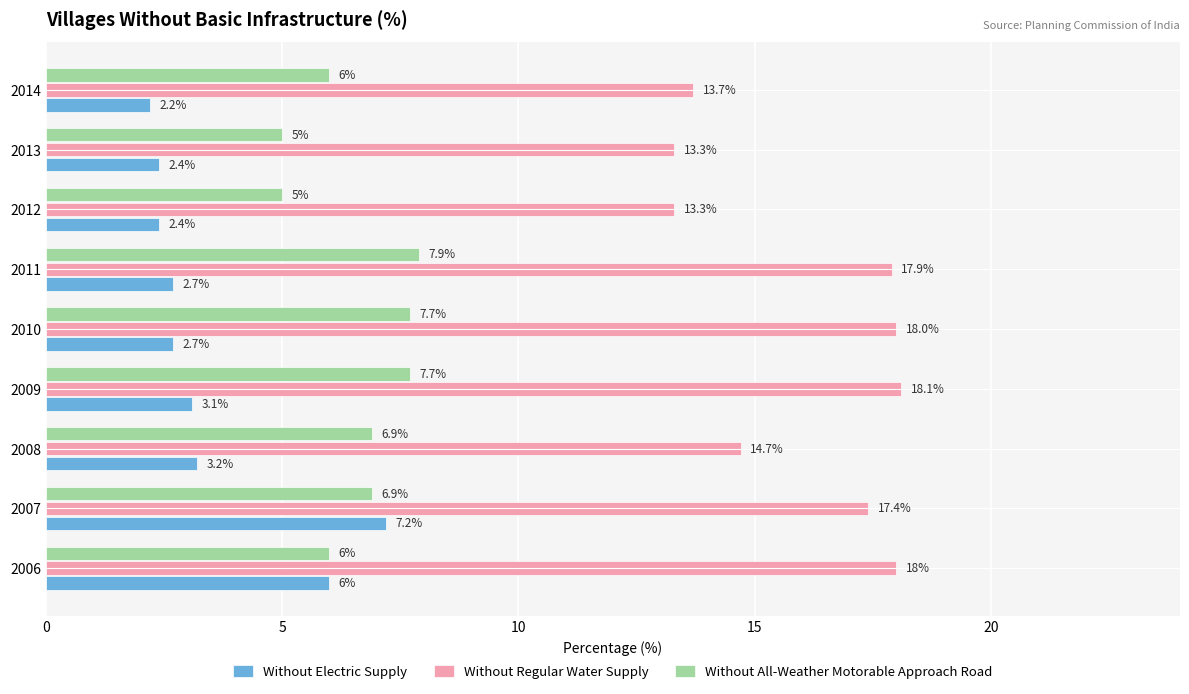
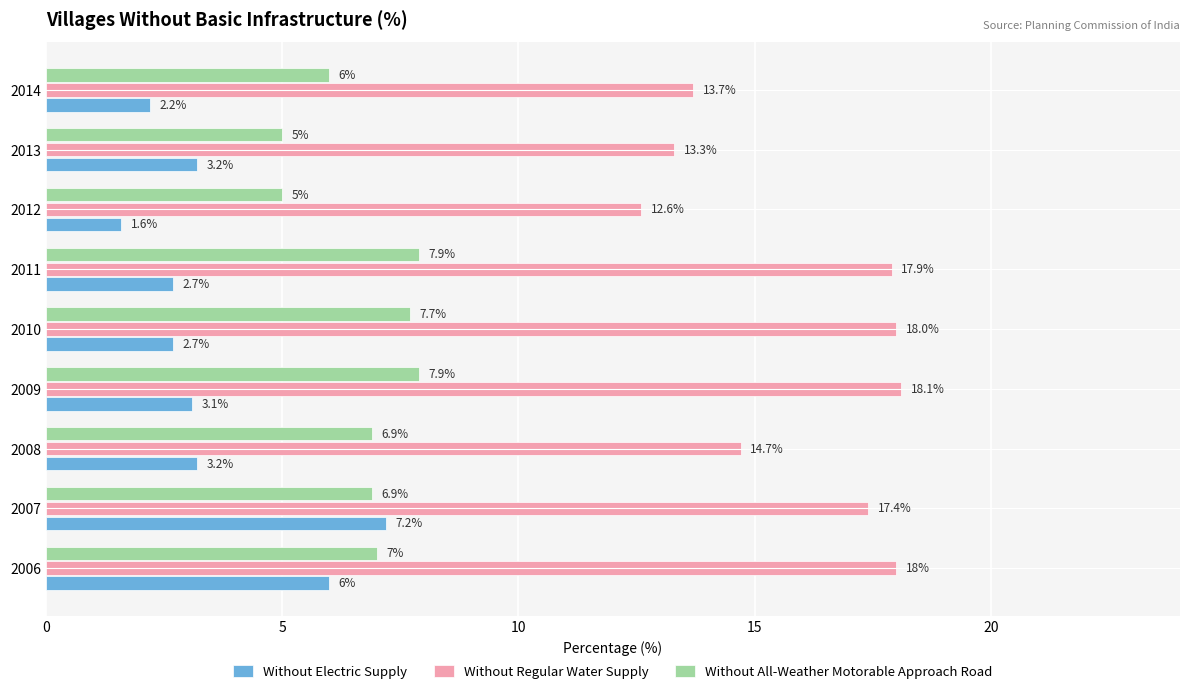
  {
    "Without Electric Supply": {
      "2014": "2.2%",
-     "2013": "2.4%",
-     "2012": "2.4%",
+     "2013": "3.2%",
+     "2012": "1.6%",
      "2011": "2.7%",
      "2010": "2.7%",
      "2009": "3.1%",
      "2008": "3.2%",
      "2007": "7.2%",
      "2006": "6%"
    },
    "Without Regular Water Supply": {
      "2014": "13.7%",
      "2013": "13.3%",
-     "2012": "13.3%",
+     "2012": "12.6%",
      "2011": "17.9%",
      "2010": "18.0%",
      "2009": "18.1%",
      "2008": "14.7%",
      "2007": "17.4%",
      "2006": "18%"
    },
    "Without All-Weather Motorable Approach Road": {
      "2014": "6%",
      "2013": "5%",
      "2012": "5%",
      "2011": "7.9%",
      "2010": "7.7%",
-     "2009": "7.7%",
+     "2009": "7.9%",
      "2008": "6.9%",
      "2007": "6.9%",
-     "2006": "6%"
+     "2006": "7%"
    }
  }
